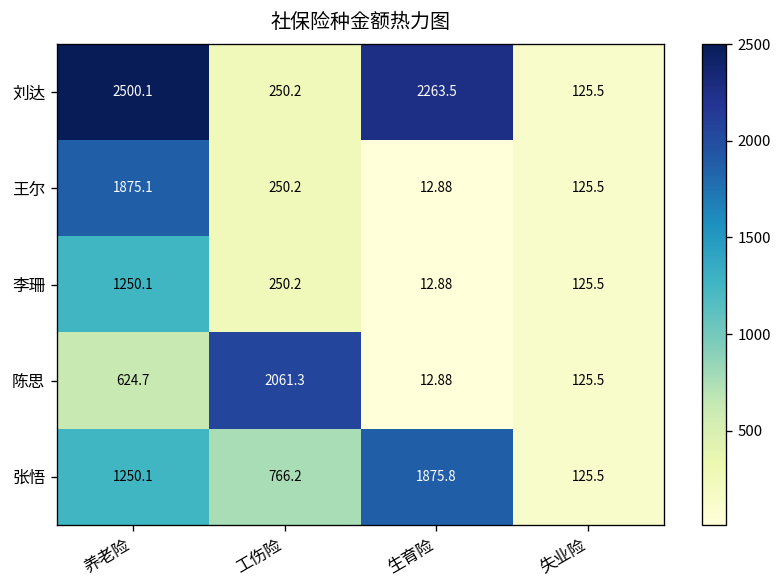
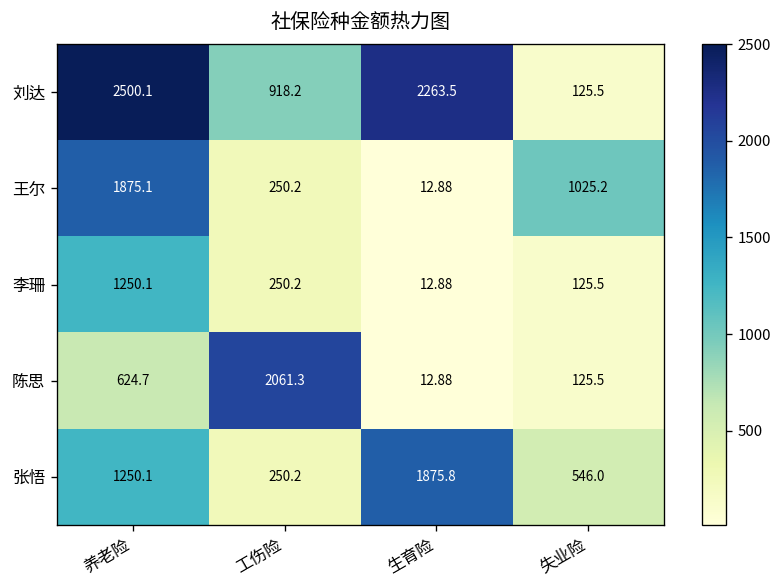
  {
    "刘达": {
      "养老险": 2500.1,
-     "工伤险": 250.2,
+     "工伤险": 918.2,
      "生育险": 2263.5,
      "失业险": 125.5
    },
    "王尔": {
      "养老险": 1875.1,
      "工伤险": 250.2,
      "生育险": 12.88,
-     "失业险": 125.5
+     "失业险": 1025.2
    },
    "李珊": {
      "养老险": 1250.1,
      "工伤险": 250.2,
      "生育险": 12.88,
      "失业险": 125.5
    },
    "陈思": {
      "养老险": 624.7,
      "工伤险": 2061.3,
      "生育险": 12.88,
      "失业险": 125.5
    },
    "张悟": {
      "养老险": 1250.1,
-     "工伤险": 766.2,
+     "工伤险": 250.2,
      "生育险": 1875.8,
-     "失业险": 125.5
+     "失业险": 546.0
    }
  }
